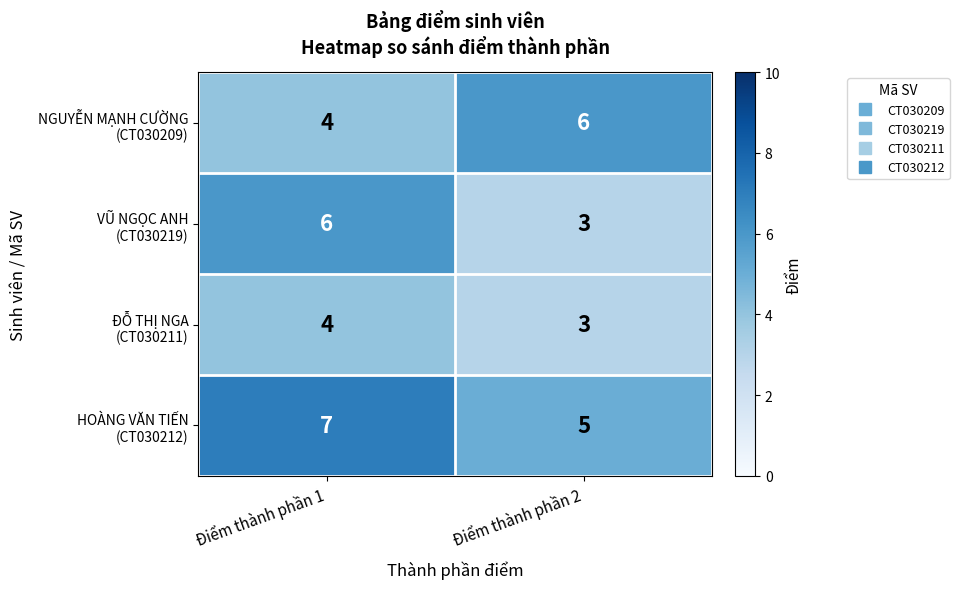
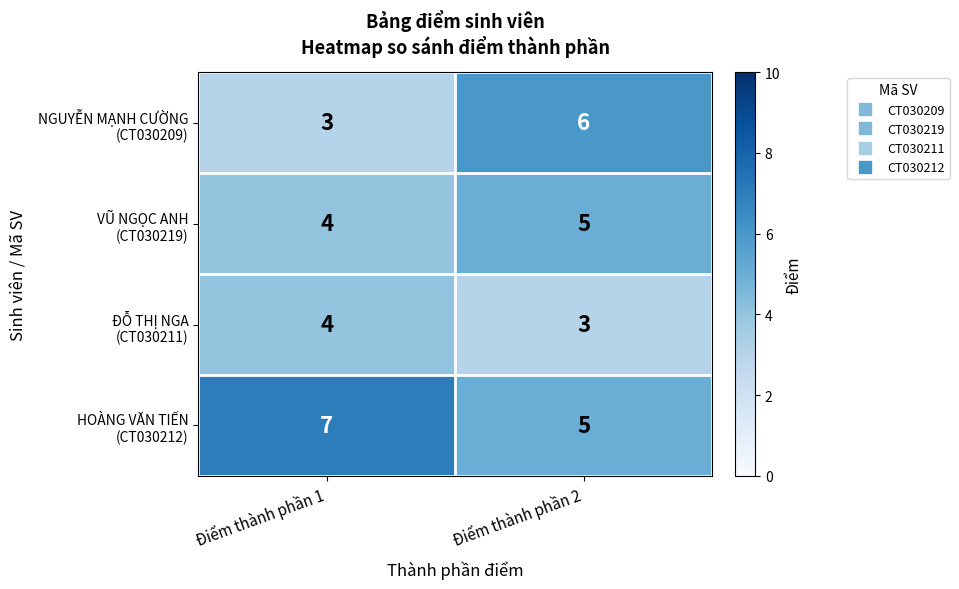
  {
    "NGUYỄN MẠNH CƯỜNG (CT030209)": {
-     "Điểm thành phần 1": 4,
+     "Điểm thành phần 1": 3,
      "Điểm thành phần 2": 6
    },
    "VŨ NGỌC ANH (CT030219)": {
-     "Điểm thành phần 1": 6,
-     "Điểm thành phần 2": 3
+     "Điểm thành phần 1": 4,
+     "Điểm thành phần 2": 5
    },
    "ĐỖ THỊ NGA (CT030211)": {
      "Điểm thành phần 1": 4,
      "Điểm thành phần 2": 3
    },
    "HOÀNG VĂN TIẾN (CT030212)": {
      "Điểm thành phần 1": 7,
      "Điểm thành phần 2": 5
    }
  }
